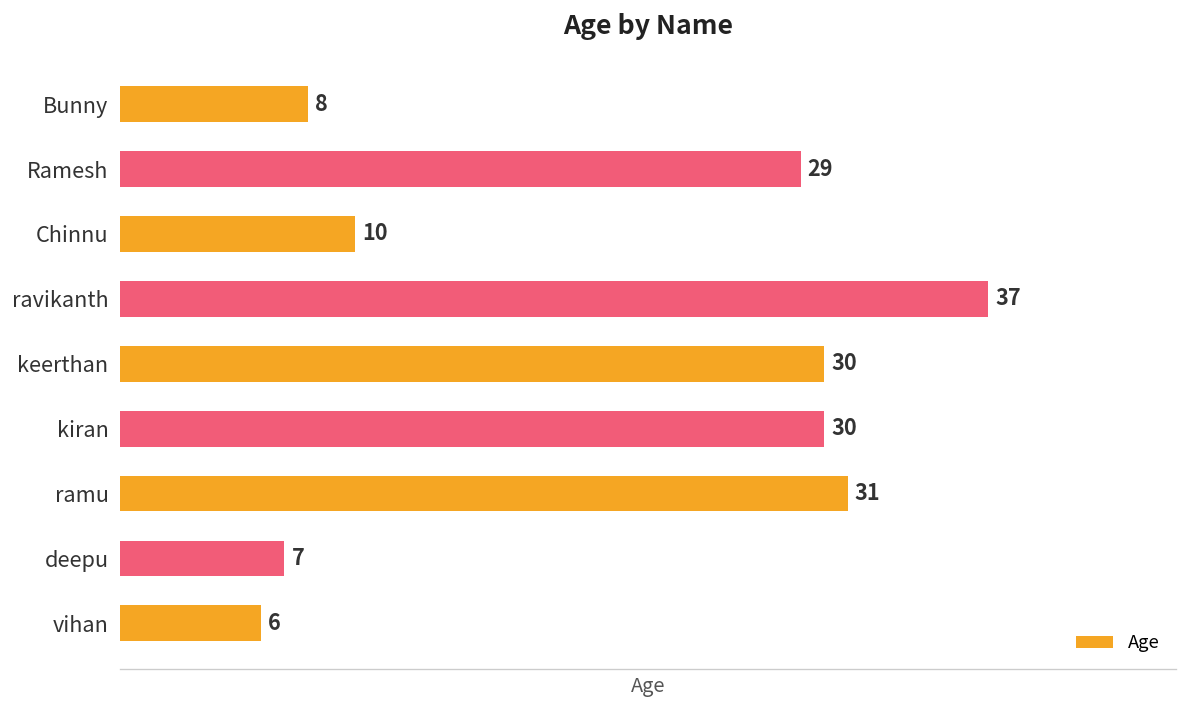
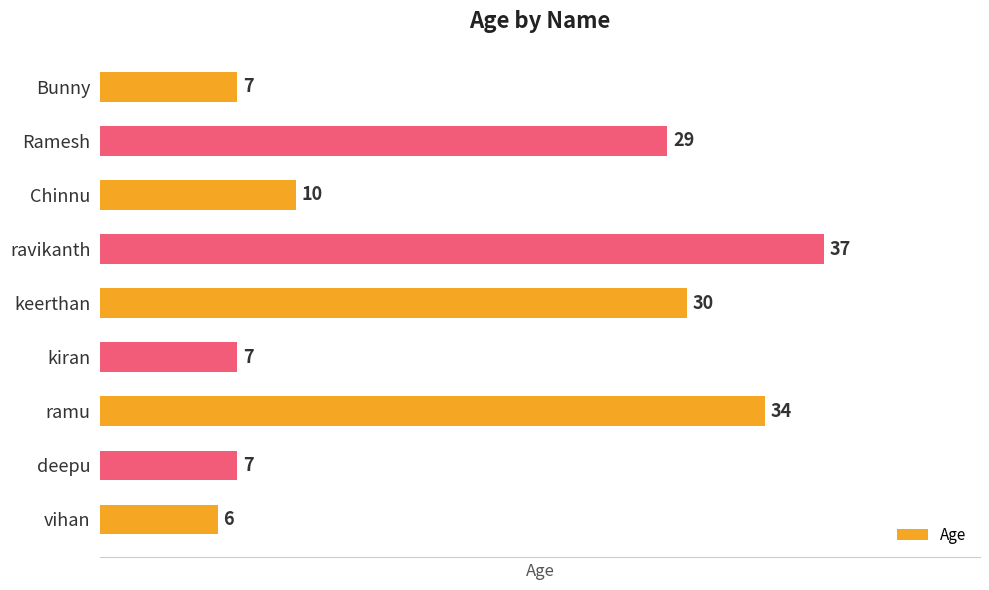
  {
-   "Bunny": 8,
+   "Bunny": 7,
    "Ramesh": 29,
    "Chinnu": 10,
    "ravikanth": 37,
    "keerthan": 30,
-   "kiran": 30,
-   "ramu": 31,
+   "kiran": 7,
+   "ramu": 34,
    "deepu": 7,
    "vihan": 6
  }
